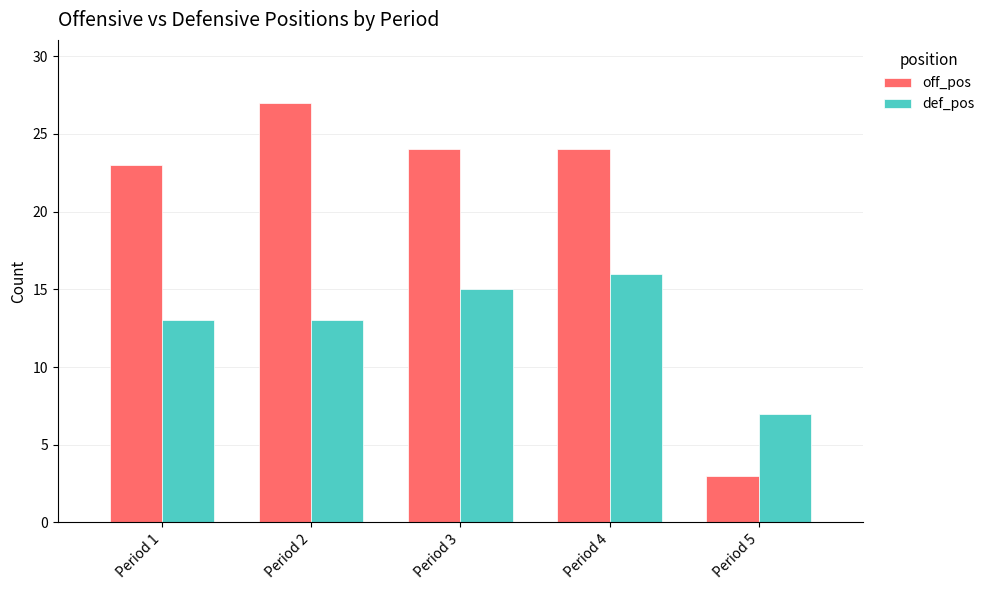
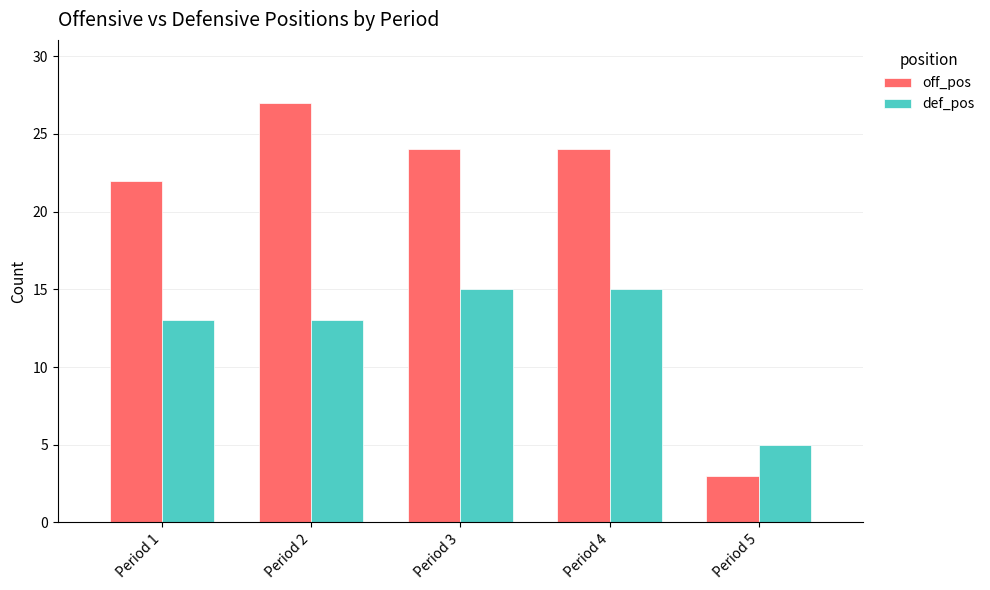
  {
    "off_pos": {
-     "Period 1": 23,
+     "Period 1": 22,
      "Period 2": 27,
      "Period 3": 24,
      "Period 4": 24,
      "Period 5": 3
    },
    "def_pos": {
      "Period 1": 13,
      "Period 2": 13,
      "Period 3": 15,
-     "Period 4": 16,
-     "Period 5": 7
+     "Period 4": 15,
+     "Period 5": 5
    }
  }
